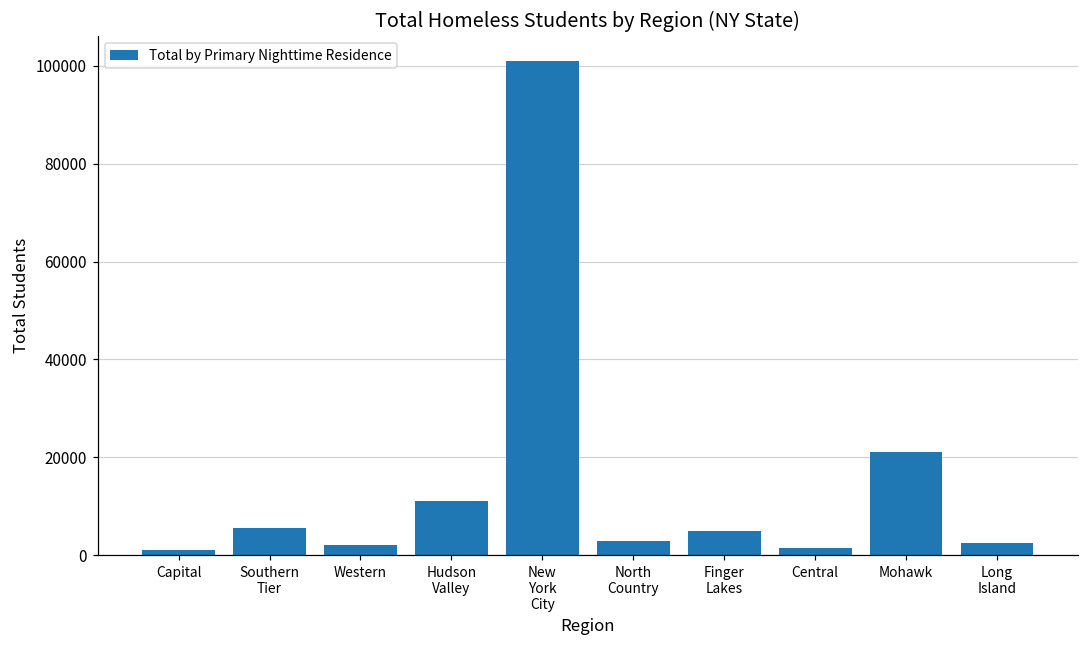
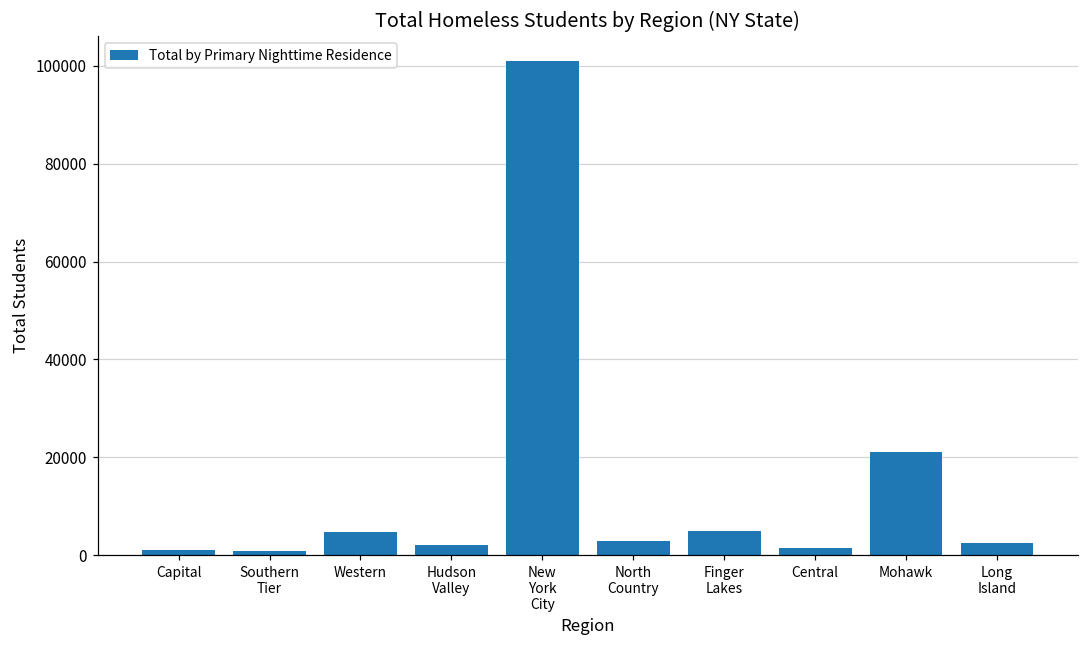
  {
    "Capital": 1000,
-   "Southern Tier": 6000,
-   "Western": 2000,
-   "Hudson Valley": 11000,
+   "Southern Tier": 1000,
+   "Western": 5000,
+   "Hudson Valley": 2000,
    "New York City": 101000,
    "North Country": 3000,
    "Finger Lakes": 5000,
    "Central": 2000,
    "Mohawk": 21000,
    "Long Island": 2000
  }
